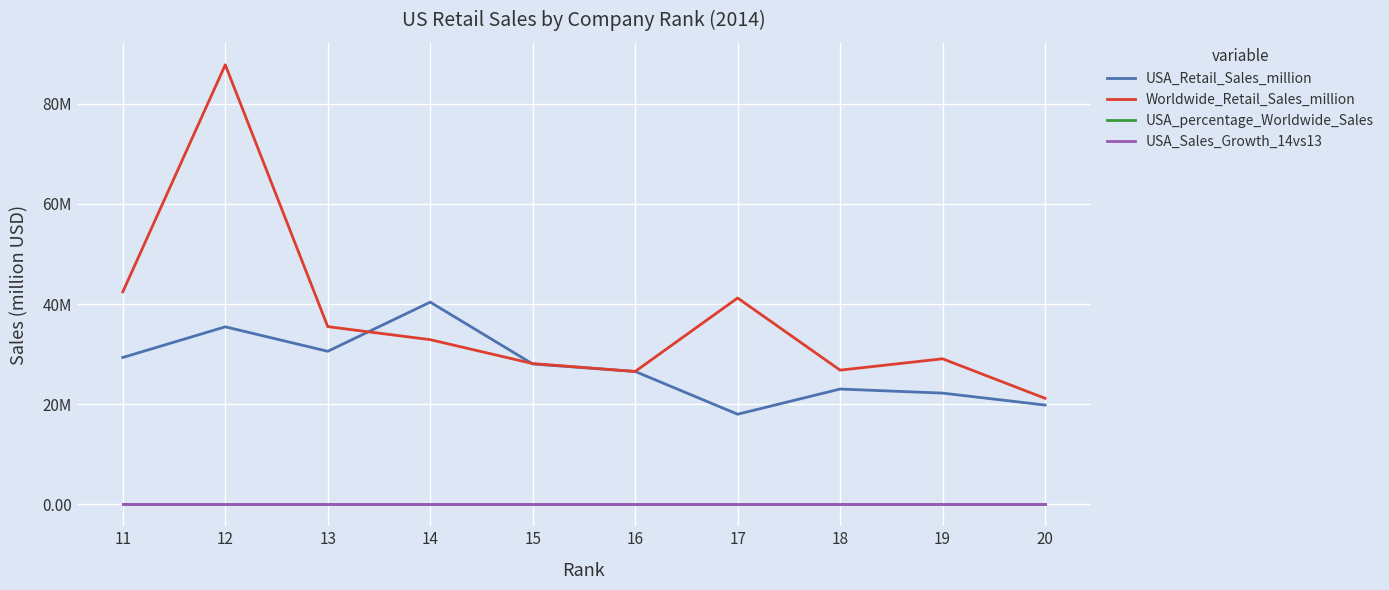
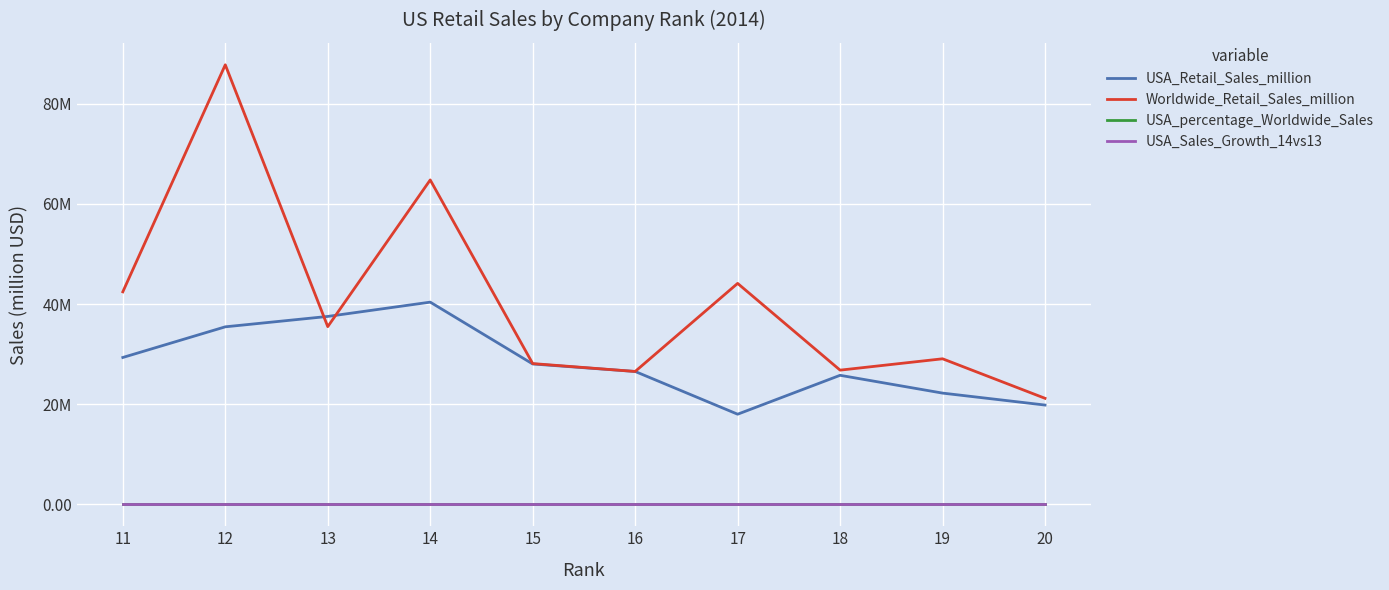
  {
    "USA_Retail_Sales_million": {
      "11": 29000000,
      "12": 35000000,
-     "13": 31000000,
+     "13": 38000000,
      "14": 40000000,
      "17": 18000000,
-     "18": 23000000,
+     "18": 26000000,
      "19": 22000000,
      "20": 20000000
    },
    "Worldwide_Retail_Sales_million": {
      "11": 42000000,
      "12": 88000000,
      "13": 35000000,
-     "14": 33000000,
-     "17": 41000000,
+     "14": 65000000,
+     "17": 44000000,
      "18": 27000000,
      "19": 29000000,
      "20": 21000000
    },
    "USA_Sales_Growth_14vs13": {
      "11": 0,
      "12": 0,
      "13": 0,
      "14": 0,
      "15": 0,
      "16": 0,
      "17": 0,
      "18": 0,
      "19": 0,
      "20": 0
    }
  }
